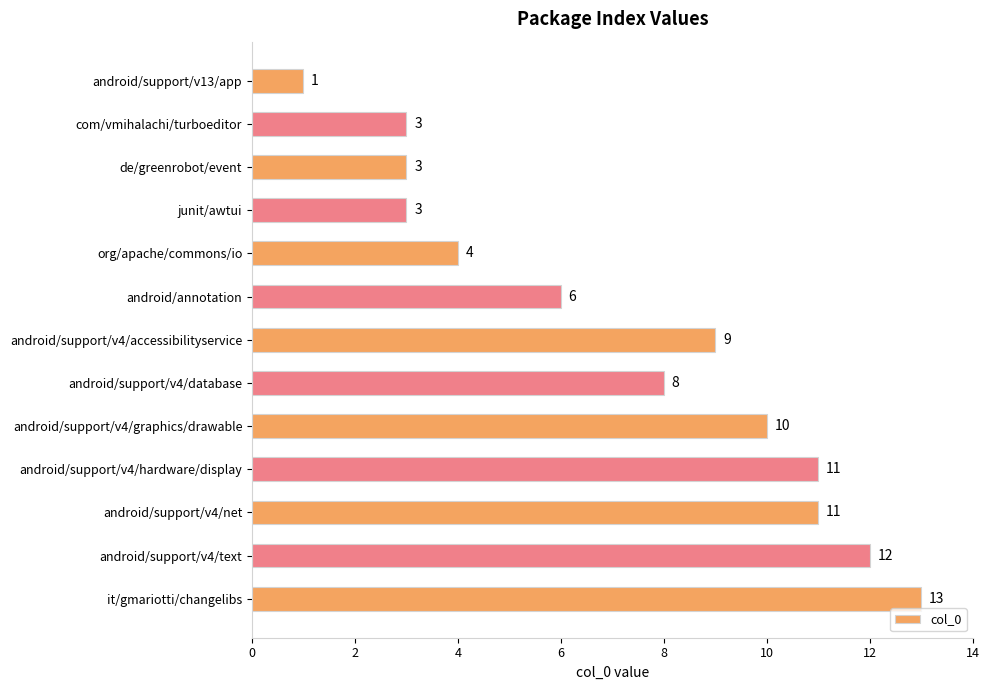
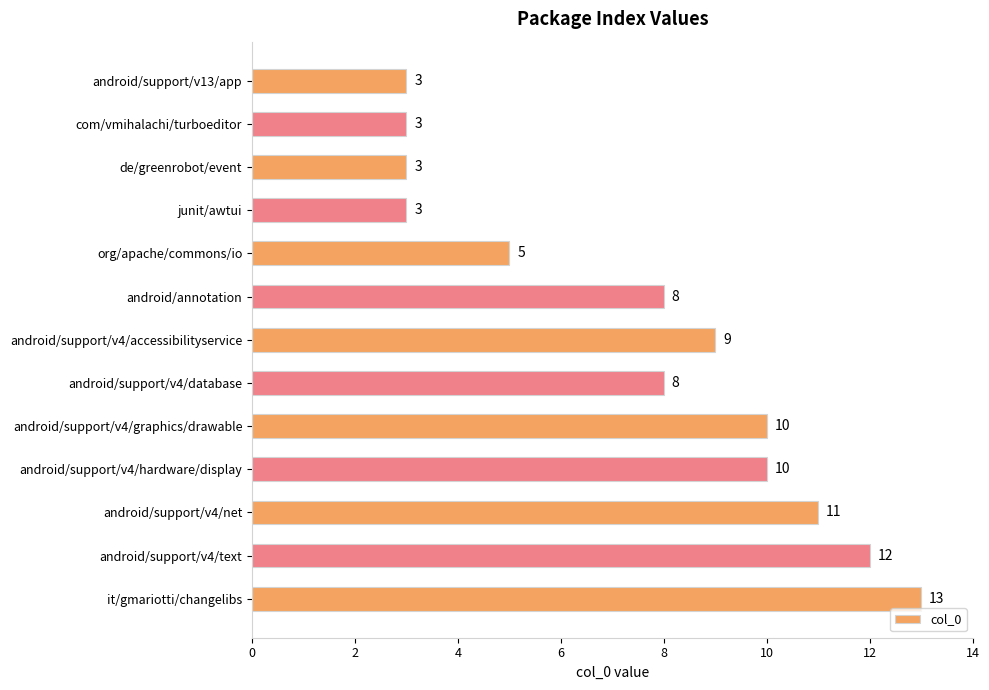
  {
-   "android/support/v13/app": 1,
+   "android/support/v13/app": 3,
    "com/vmihalachi/turboeditor": 3,
    "de/greenrobot/event": 3,
    "junit/awtui": 3,
-   "org/apache/commons/io": 4,
-   "android/annotation": 6,
+   "org/apache/commons/io": 5,
+   "android/annotation": 8,
    "android/support/v4/accessibilityservice": 9,
    "android/support/v4/database": 8,
    "android/support/v4/graphics/drawable": 10,
-   "android/support/v4/hardware/display": 11,
+   "android/support/v4/hardware/display": 10,
    "android/support/v4/net": 11,
    "android/support/v4/text": 12,
    "it/gmariotti/changelibs": 13
  }
